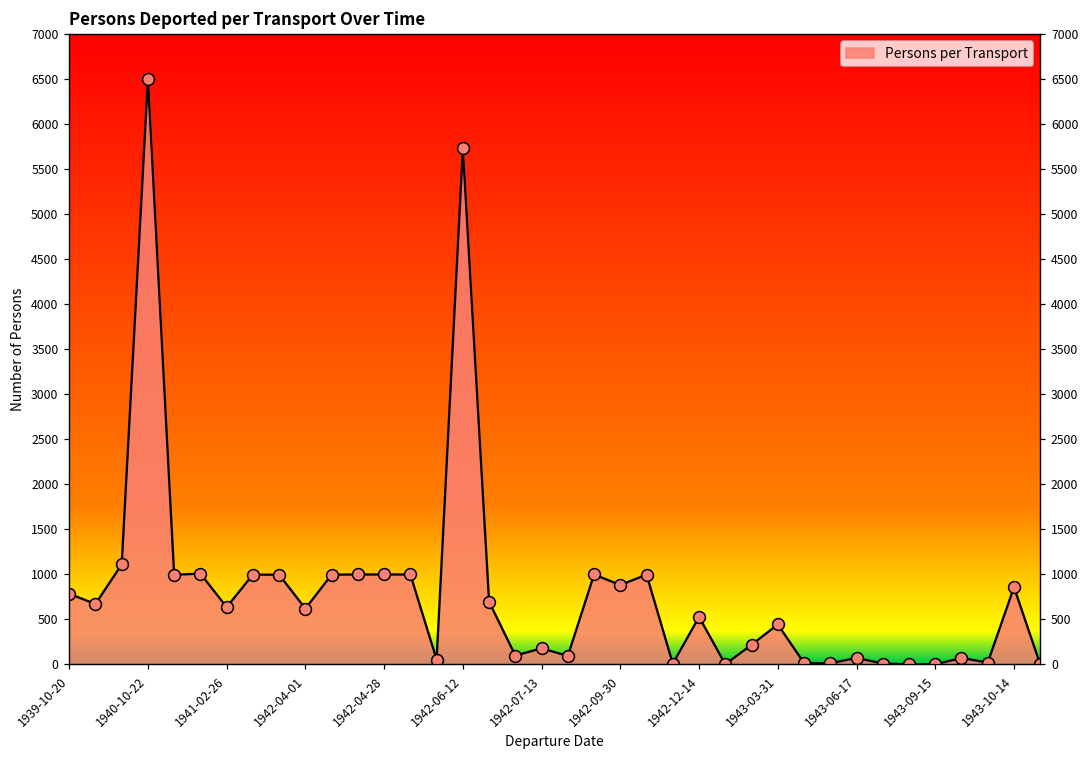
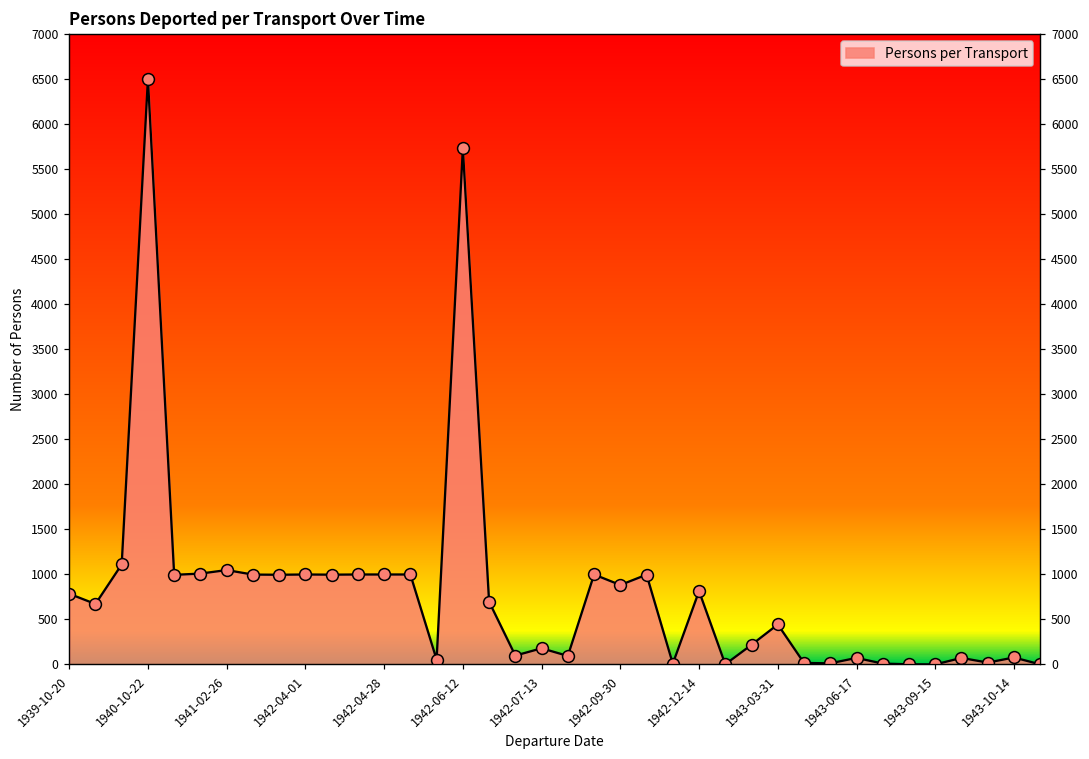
  {
    "1939-10-20": 800,
    "1940-10-22": 6500,
-   "1941-02-26": 600,
-   "1942-04-01": 600,
+   "1941-02-26": 1000,
+   "1942-04-01": 1000,
    "1942-04-28": 1000,
    "1942-06-12": 5700,
    "1942-09-30": 900,
-   "1942-12-14": 500,
+   "1942-12-14": 800,
    "1943-03-31": 400,
    "1943-09-15": 0,
-   "1943-10-14": 900
+   "1943-10-14": 100
  }
